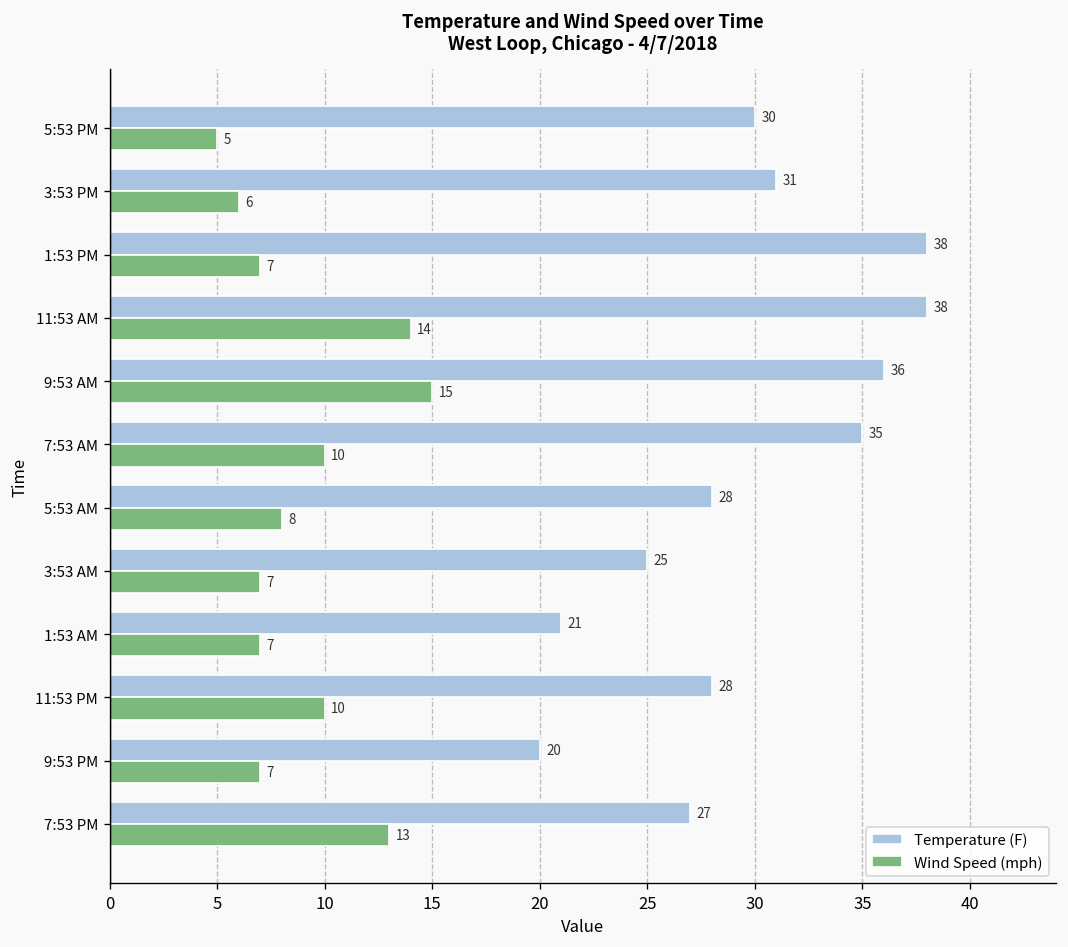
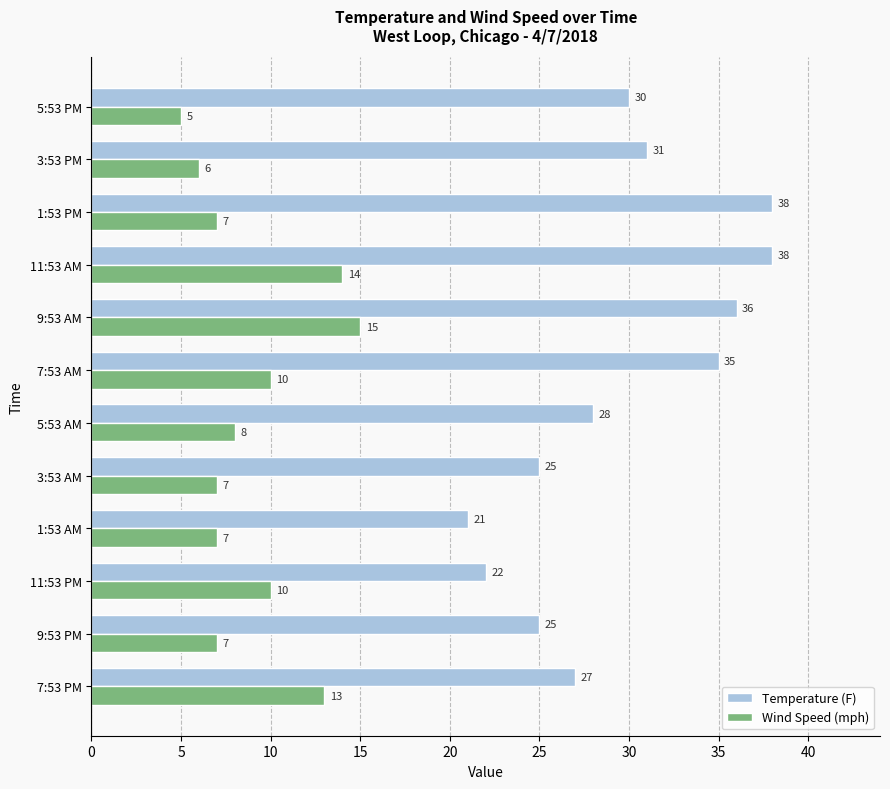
  {
    "Temperature (F)": {
      "5:53 PM": 30,
      "3:53 PM": 31,
      "1:53 PM": 38,
      "11:53 AM": 38,
      "9:53 AM": 36,
      "7:53 AM": 35,
      "5:53 AM": 28,
      "3:53 AM": 25,
      "1:53 AM": 21,
-     "11:53 PM": 28,
-     "9:53 PM": 20,
+     "11:53 PM": 22,
+     "9:53 PM": 25,
      "7:53 PM": 27
    },
    "Wind Speed (mph)": {
      "5:53 PM": 5,
      "3:53 PM": 6,
      "1:53 PM": 7,
      "11:53 AM": 14,
      "9:53 AM": 15,
      "7:53 AM": 10,
      "5:53 AM": 8,
      "3:53 AM": 7,
      "1:53 AM": 7,
      "11:53 PM": 10,
      "9:53 PM": 7,
      "7:53 PM": 13
    }
  }
